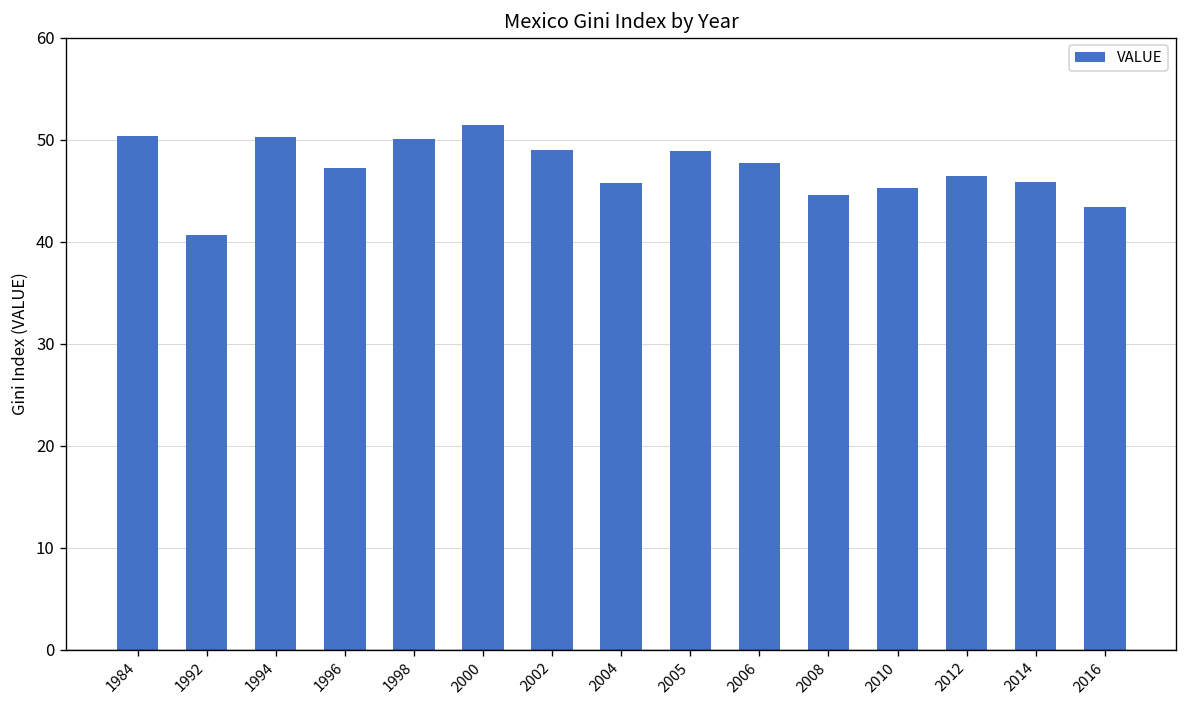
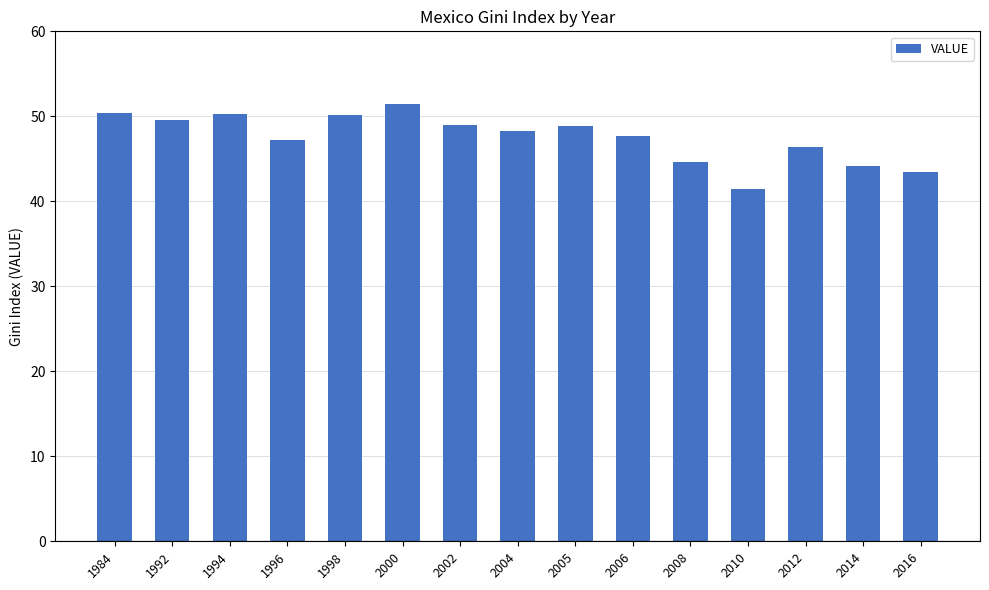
  {
    "1984": 50,
-   "1992": 41,
+   "1992": 50,
    "1994": 50,
    "1996": 47,
    "1998": 50,
    "2000": 51,
    "2002": 49,
-   "2004": 46,
+   "2004": 48,
    "2005": 49,
    "2006": 48,
    "2008": 45,
-   "2010": 45,
+   "2010": 42,
    "2012": 46,
-   "2014": 46,
+   "2014": 44,
    "2016": 43
  }
